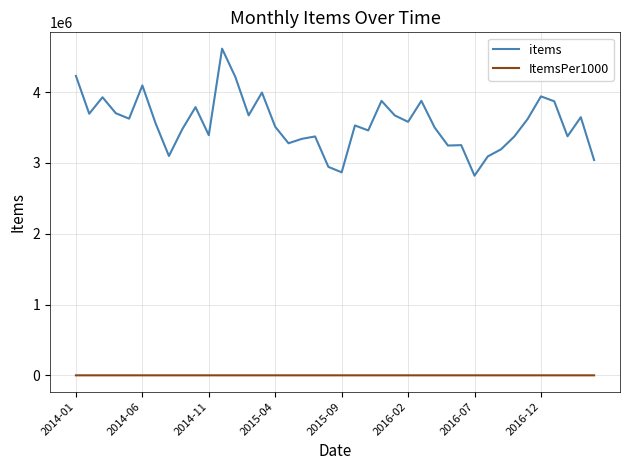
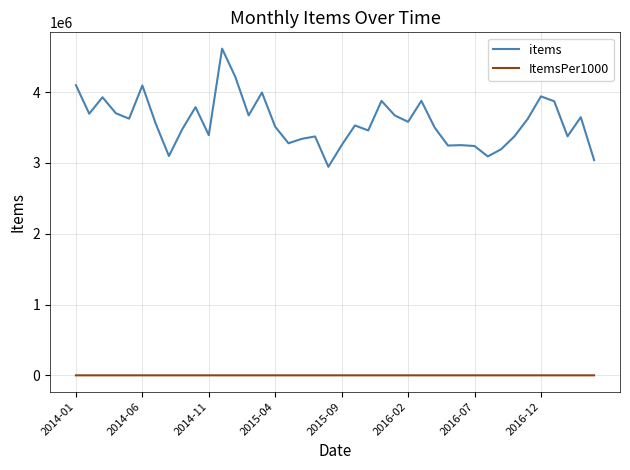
  {
    "items": {
-     "2014-01": 4200000,
+     "2014-01": 4100000,
      "2014-06": 4100000,
      "2014-11": 3400000,
      "2015-04": 3500000,
-     "2015-09": 2900000,
+     "2015-09": 3300000,
      "2016-02": 3600000,
-     "2016-07": 2800000,
+     "2016-07": 3200000,
      "2016-12": 3900000
    },
    "ItemsPer1000": {
      "2014-01": 0,
      "2014-06": 0,
      "2014-11": 0,
      "2015-04": 0,
      "2015-09": 0,
      "2016-02": 0,
      "2016-07": 0,
      "2016-12": 0
    }
  }
